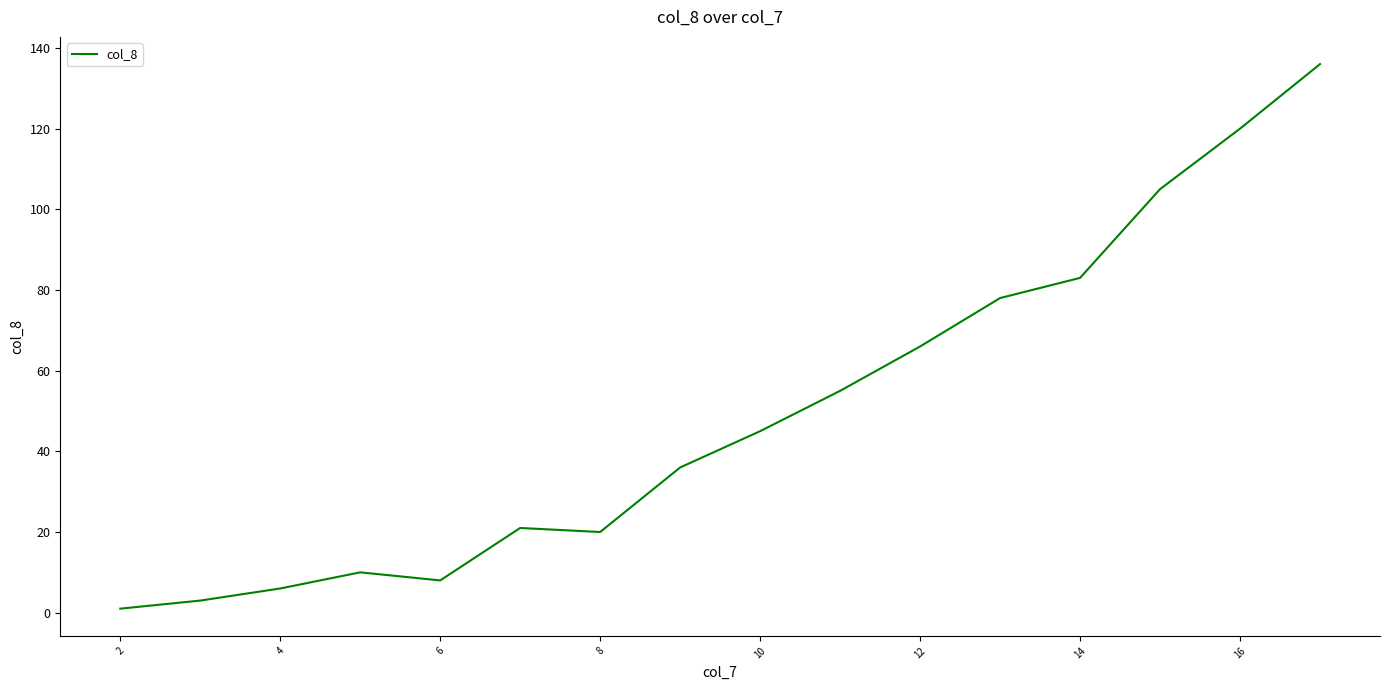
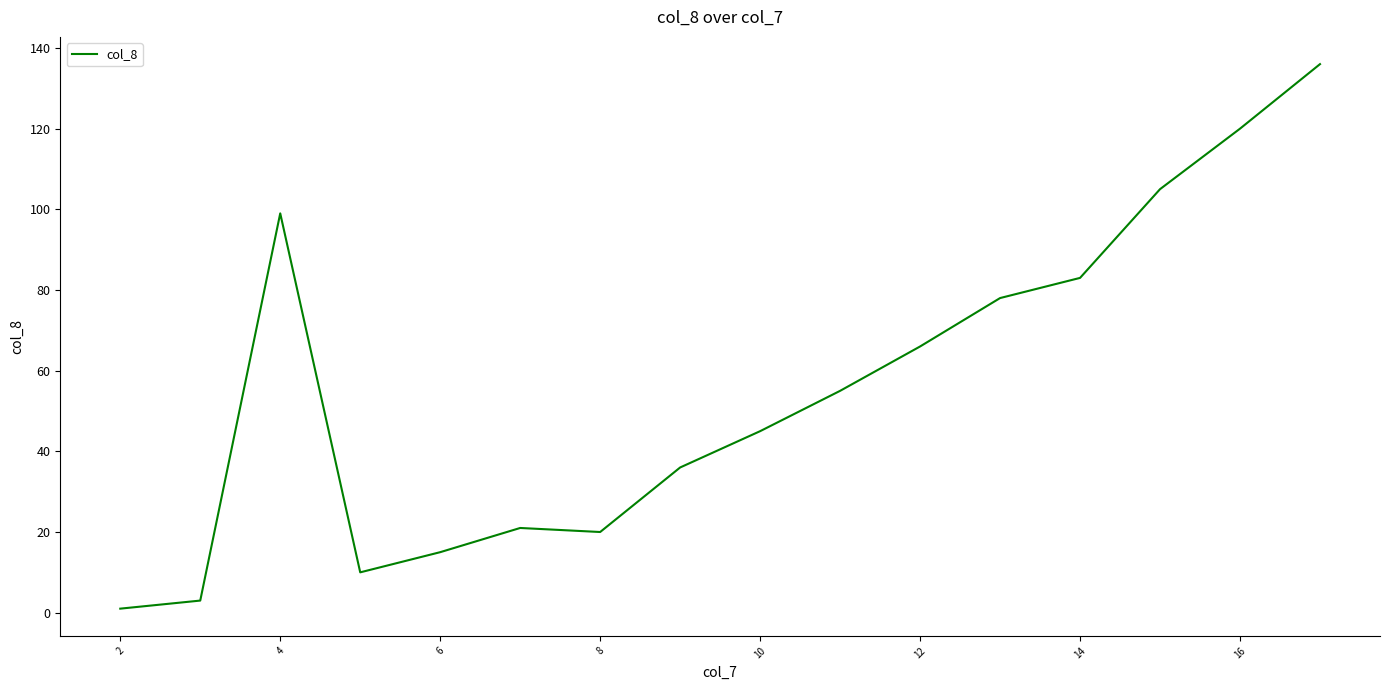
  {
    "2": 1,
-   "4": 6,
-   "6": 8,
+   "4": 99,
+   "6": 15,
    "8": 20,
    "10": 45,
    "12": 66,
    "14": 83,
    "16": 120
  }
